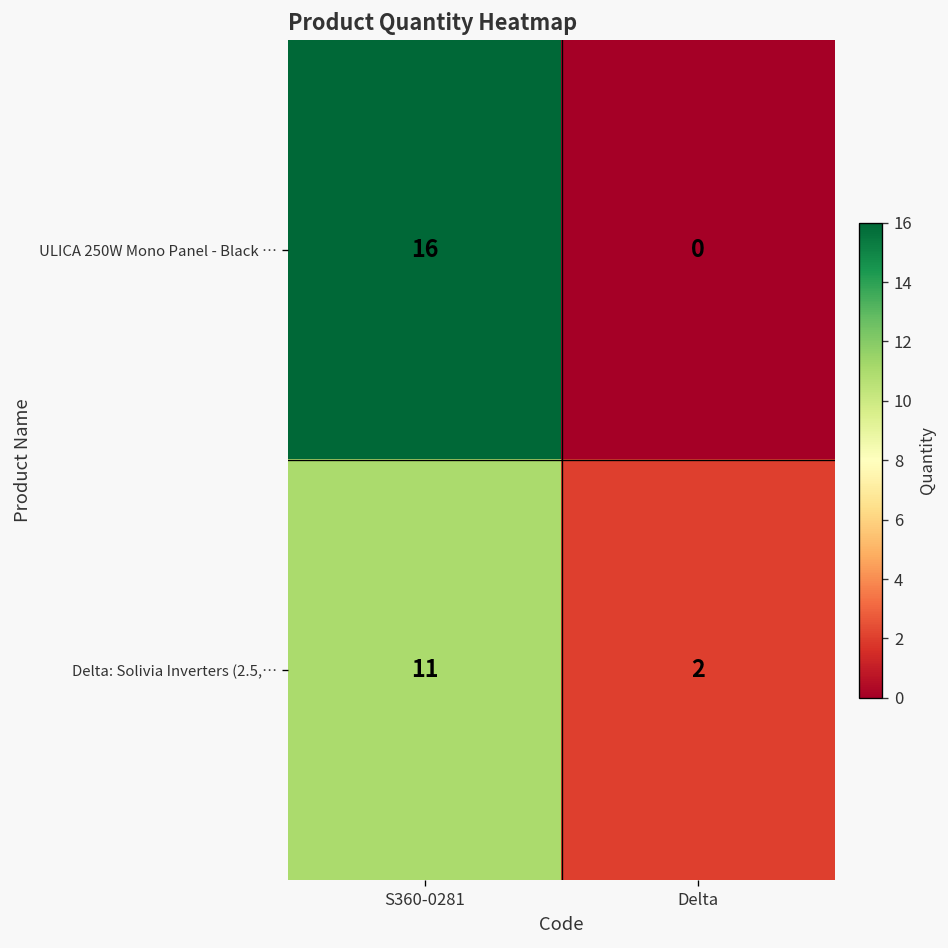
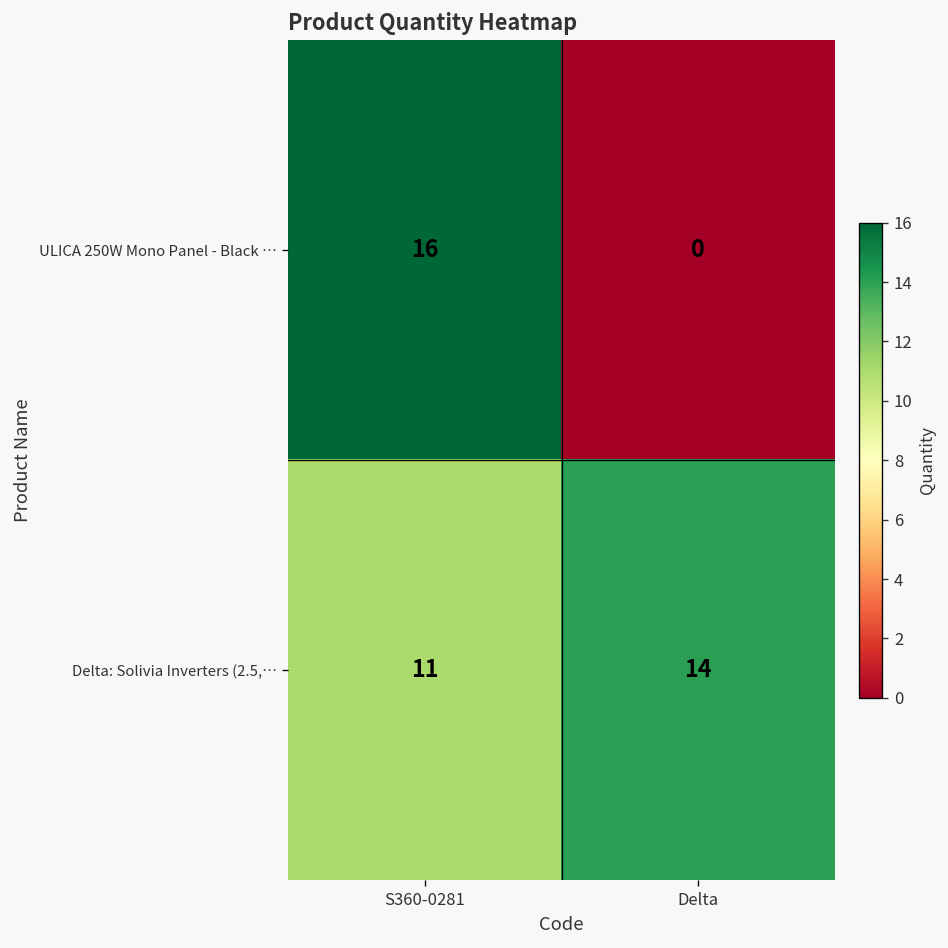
  {
    "ULICA 250W Mono Panel - Black …": {
      "S360-0281": 16,
      "Delta": 0
    },
    "Delta: Solivia Inverters (2.5,…": {
      "S360-0281": 11,
-     "Delta": 2
+     "Delta": 14
    }
  }
